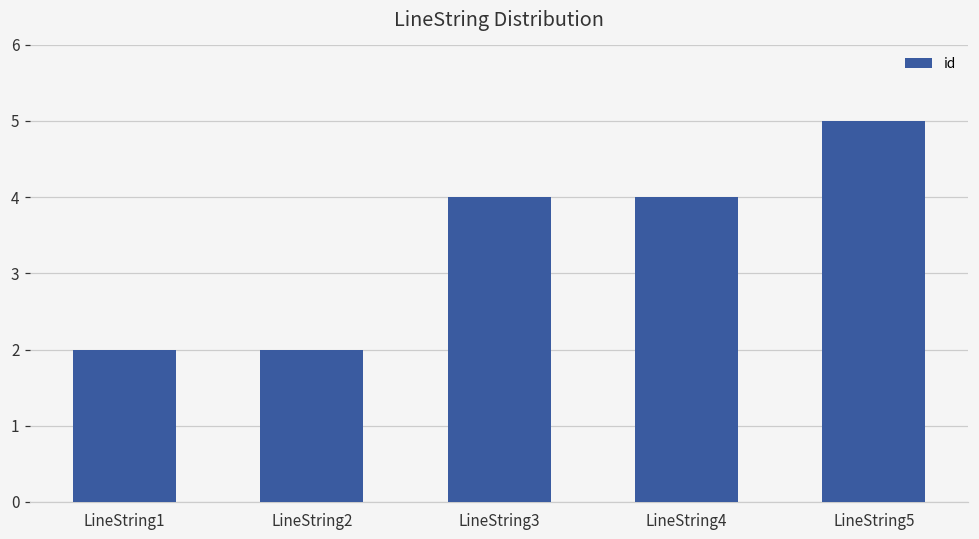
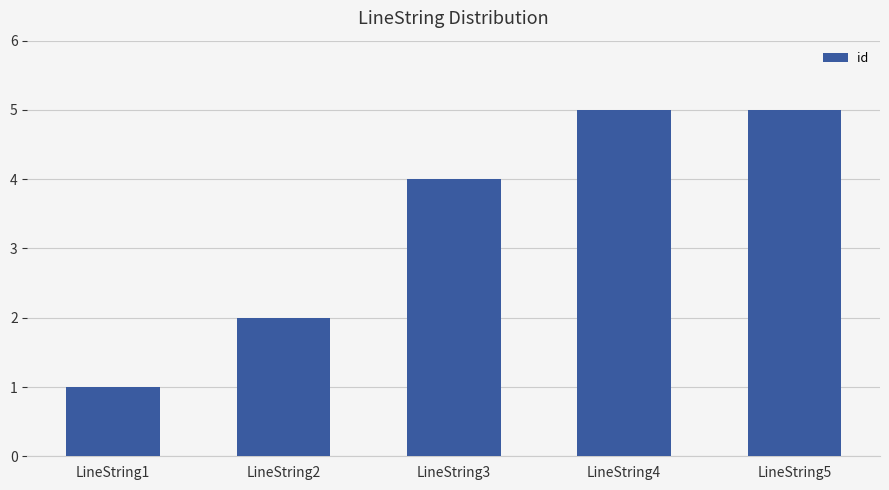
  {
-   "LineString1": 2,
+   "LineString1": 1,
    "LineString2": 2,
    "LineString3": 4,
-   "LineString4": 4,
+   "LineString4": 5,
    "LineString5": 5
  }
